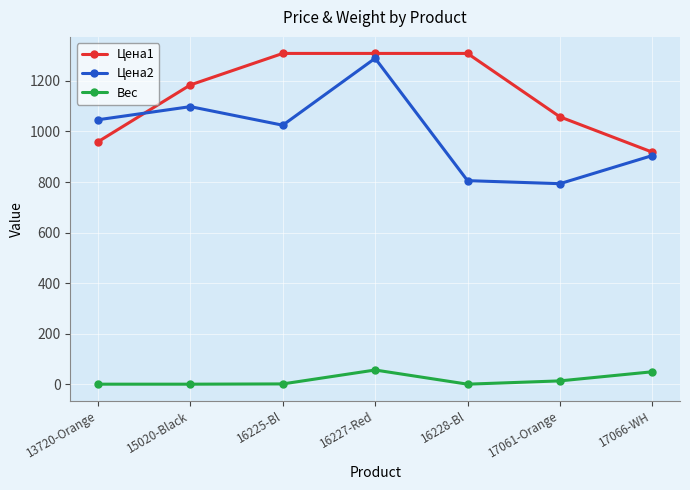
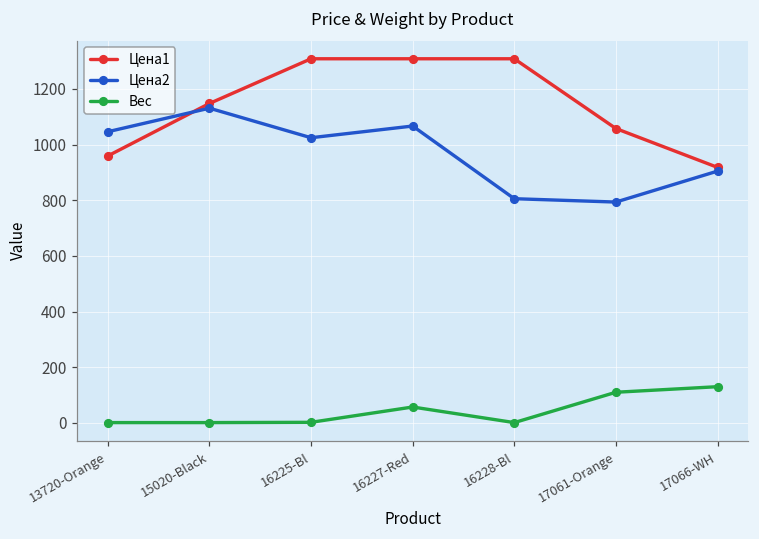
  {
    "Цена1": {
      "13720-Orange": 960,
-     "15020-Black": 1180,
+     "15020-Black": 1150,
      "16225-Bl": 1310,
      "16227-Red": 1310,
      "16228-Bl": 1310,
      "17061-Orange": 1060,
      "17066-WH": 920
    },
    "Цена2": {
      "13720-Orange": 1050,
-     "15020-Black": 1100,
+     "15020-Black": 1130,
      "16225-Bl": 1020,
-     "16227-Red": 1290,
+     "16227-Red": 1070,
      "16228-Bl": 810,
      "17061-Orange": 790,
      "17066-WH": 900
    },
    "Вес": {
      "13720-Orange": 0,
      "15020-Black": 0,
      "16225-Bl": 0,
      "16227-Red": 60,
      "16228-Bl": 0,
-     "17061-Orange": 10,
-     "17066-WH": 50
+     "17061-Orange": 110,
+     "17066-WH": 130
    }
  }
